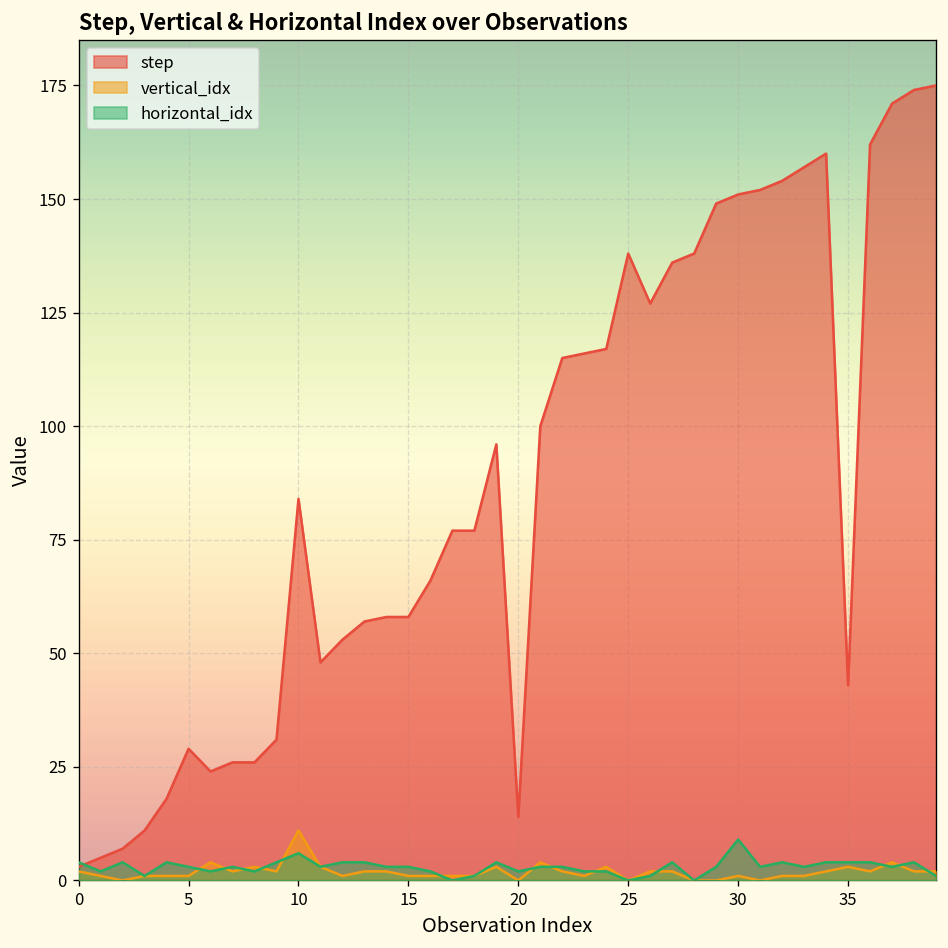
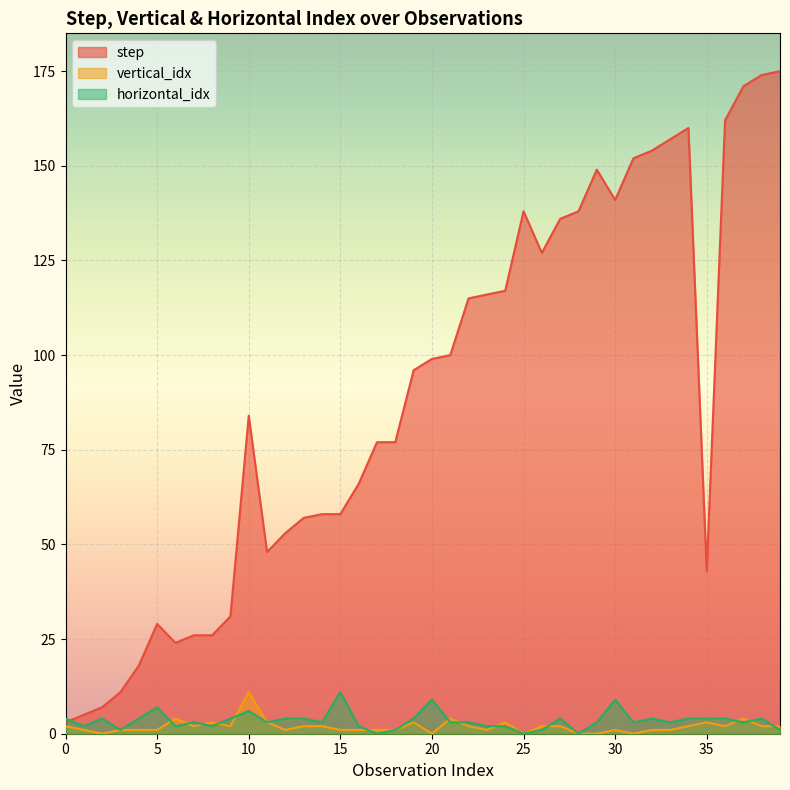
  {
    "step": {
      "0": 3,
      "5": 29,
      "10": 84,
      "15": 58,
-     "20": 14,
+     "20": 99,
      "25": 138,
-     "30": 151,
+     "30": 141,
      "35": 43
    },
    "vertical_idx": {
      "0": 2,
      "5": 1,
      "10": 11,
      "15": 1,
      "20": 0,
      "30": 1,
      "35": 3
    },
    "horizontal_idx": {
      "0": 4,
-     "5": 3,
+     "5": 7,
      "10": 6,
-     "15": 3,
-     "20": 2,
+     "15": 11,
+     "20": 9,
      "30": 9,
      "35": 4
    }
  }
